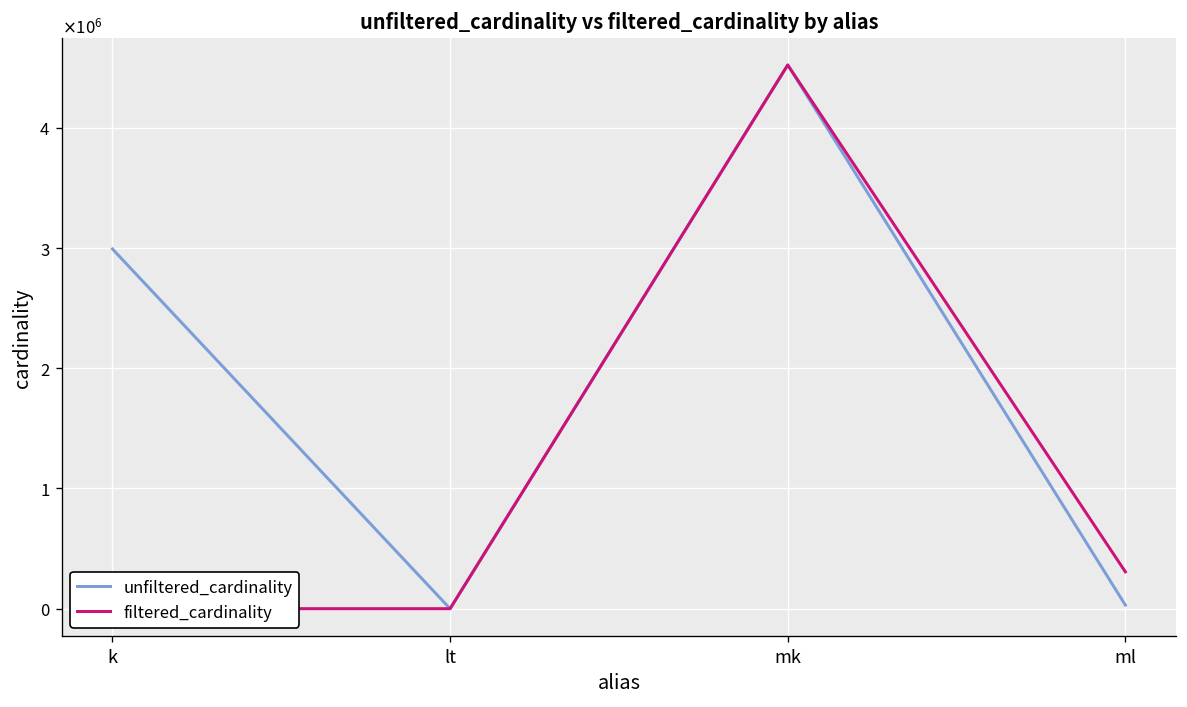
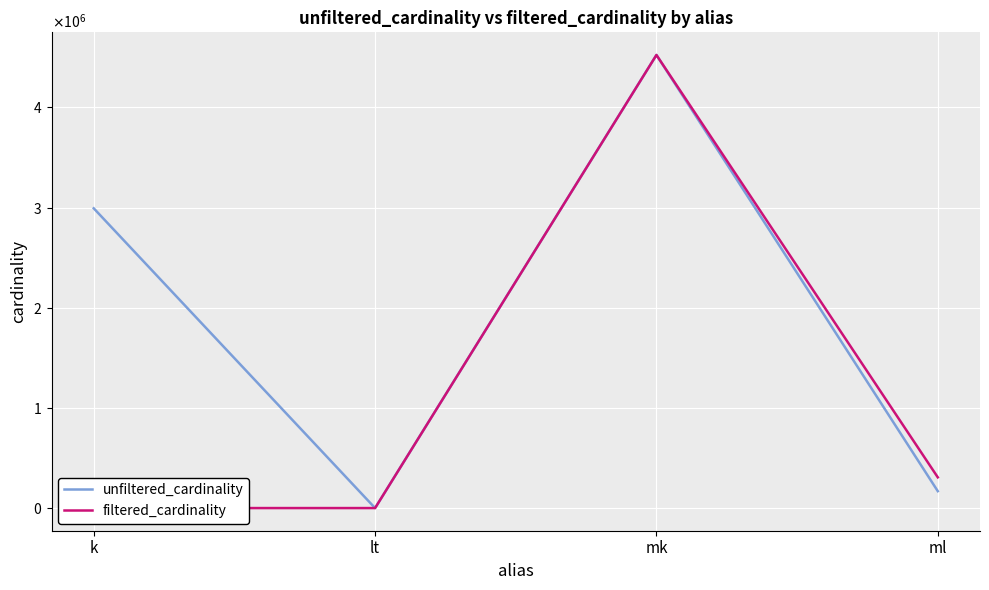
  {
    "unfiltered_cardinality": {
      "k": 2990000,
-     "ml": 30000
+     "ml": 170000
    },
    "filtered_cardinality": {
      "ml": 310000
    }
  }
